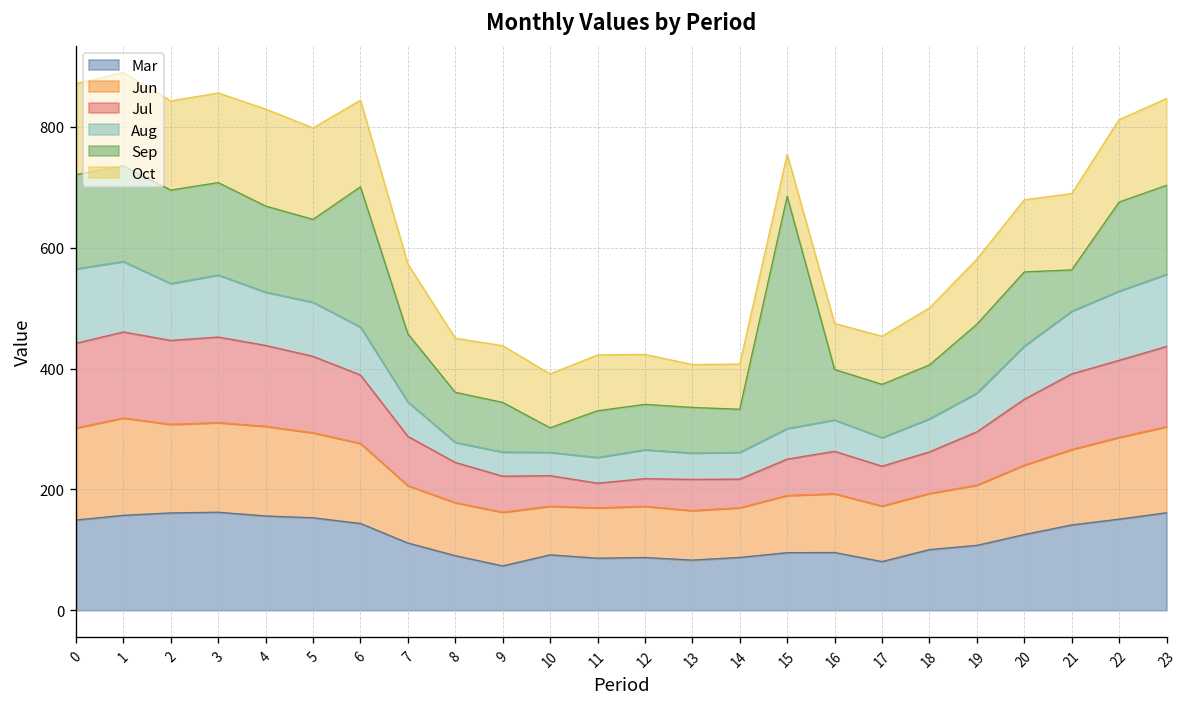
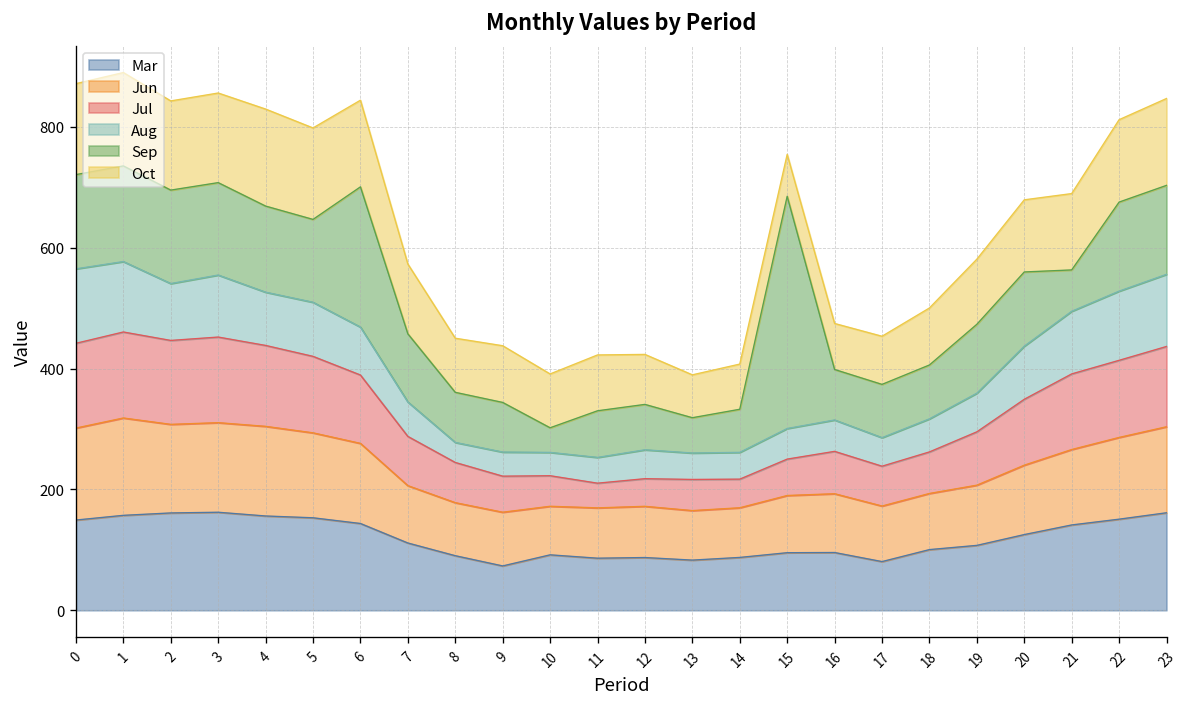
  {
    "Sep": {
      "0": 160,
      "2": 150,
      "3": 150,
      "4": 140,
      "5": 140,
      "6": 230,
      "7": 110,
      "8": 80,
      "9": 80,
      "10": 40,
      "11": 80,
      "12": 80,
-     "13": 80,
+     "13": 60,
      "14": 70,
      "15": 380,
      "16": 80,
      "17": 90,
      "18": 90,
      "19": 110,
      "20": 120,
      "21": 70,
      "22": 150,
      "23": 150
    }
  }
